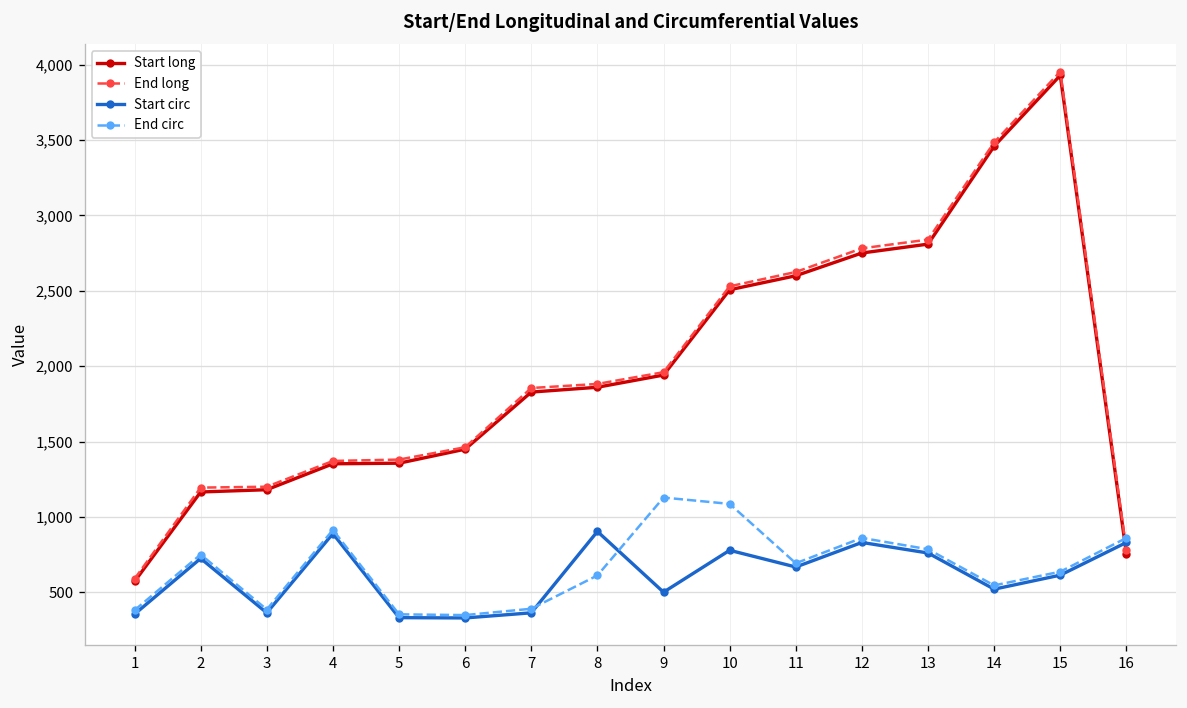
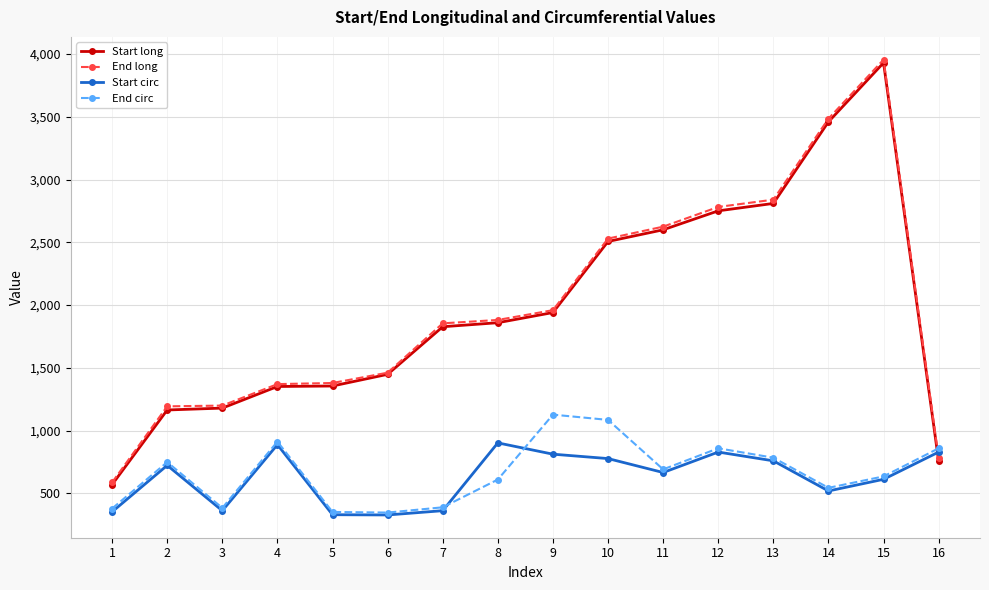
  {
    "Start long": {
      "2": "1,170",
      "5": "1,360",
      "7": "1,830",
      "8": "1,860",
      "10": "2,510",
      "11": "2,600",
      "12": "2,750",
      "13": "2,810",
      "14": "3,460",
      "15": "3,930",
      "16": "760"
    },
    "End long": {
      "2": "1,190",
      "5": "1,380",
      "7": "1,860",
      "8": "1,880",
      "10": "2,530",
      "11": "2,630",
      "12": "2,780",
      "13": "2,840",
      "14": "3,490",
      "15": "3,960",
      "16": "780"
    },
    "Start circ": {
      "1": "350",
      "2": "720",
      "3": "360",
      "4": "890",
      "5": "330",
      "7": "360",
      "8": "900",
-     "9": "500",
+     "9": "810",
      "10": "780",
      "11": "670",
      "12": "830",
      "13": "760",
      "14": "520",
      "15": "610",
      "16": "830"
    },
    "End circ": {
      "1": "380",
      "2": "750",
      "3": "390",
      "4": "910",
      "5": "350",
      "7": "390",
      "8": "610",
      "9": "1,130",
      "10": "1,090",
      "11": "690",
      "12": "860",
      "13": "790",
      "14": "550",
      "15": "640",
      "16": "860"
    }
  }
